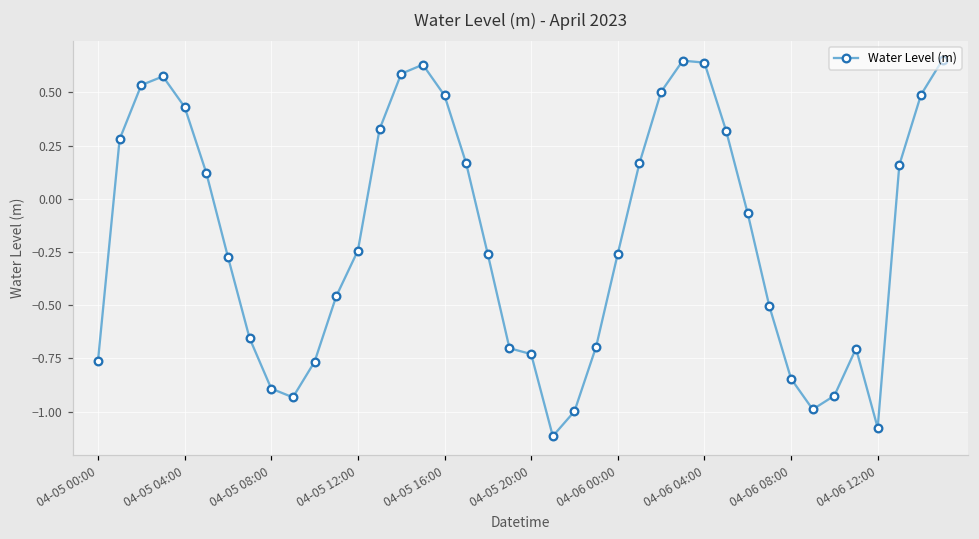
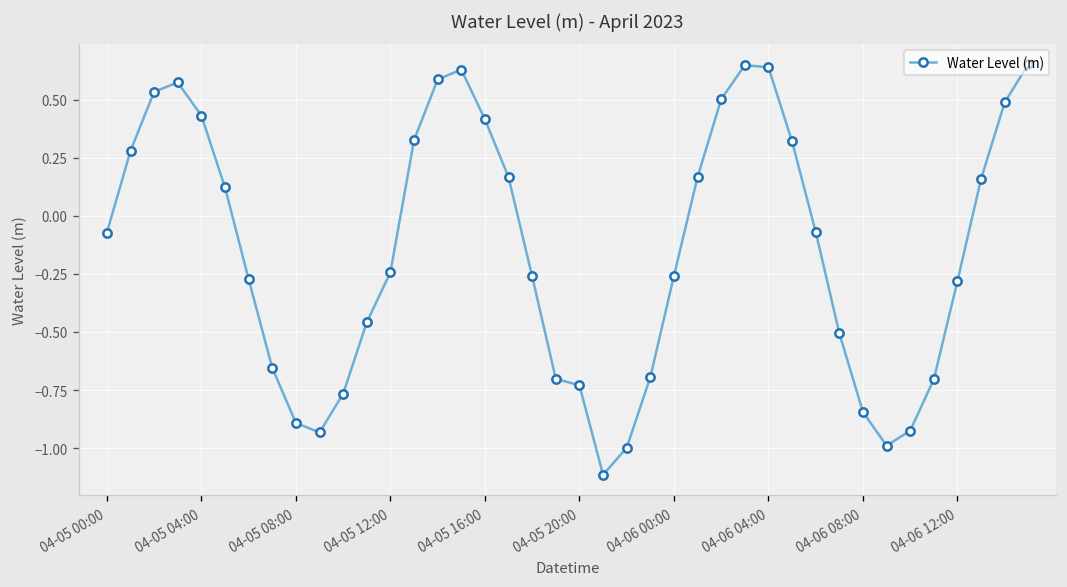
  {
-   "04-05 00:00": -0.76,
+   "04-05 00:00": -0.07,
    "04-05 04:00": 0.43,
    "04-05 08:00": -0.89,
    "04-05 12:00": -0.24,
-   "04-05 16:00": 0.49,
+   "04-05 16:00": 0.42,
    "04-05 20:00": -0.73,
    "04-06 00:00": -0.26,
    "04-06 04:00": 0.64,
    "04-06 08:00": -0.85,
-   "04-06 12:00": -1.08
+   "04-06 12:00": -0.28
  }
